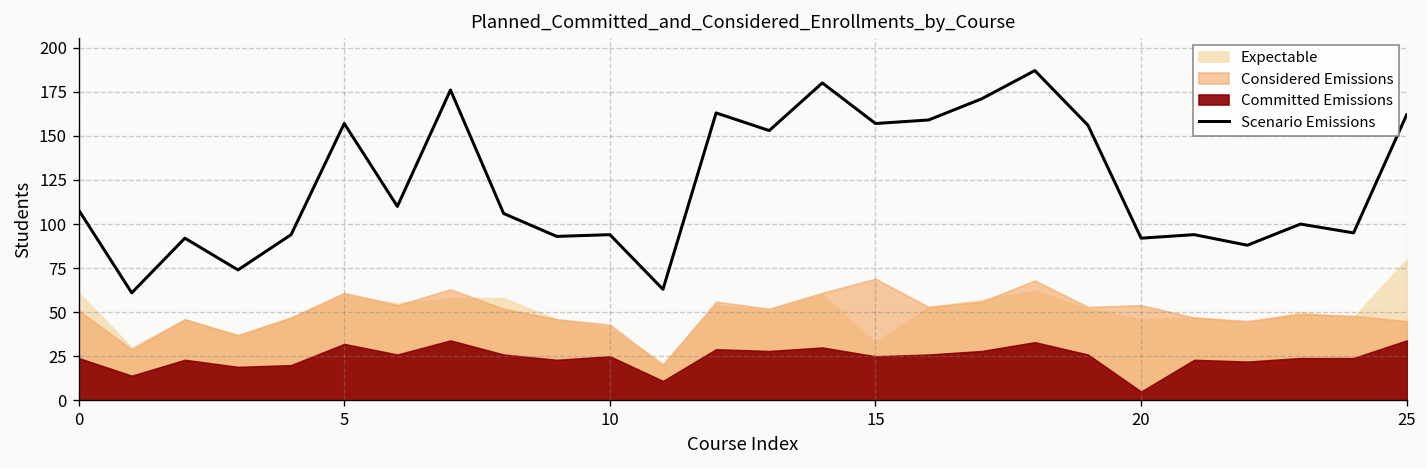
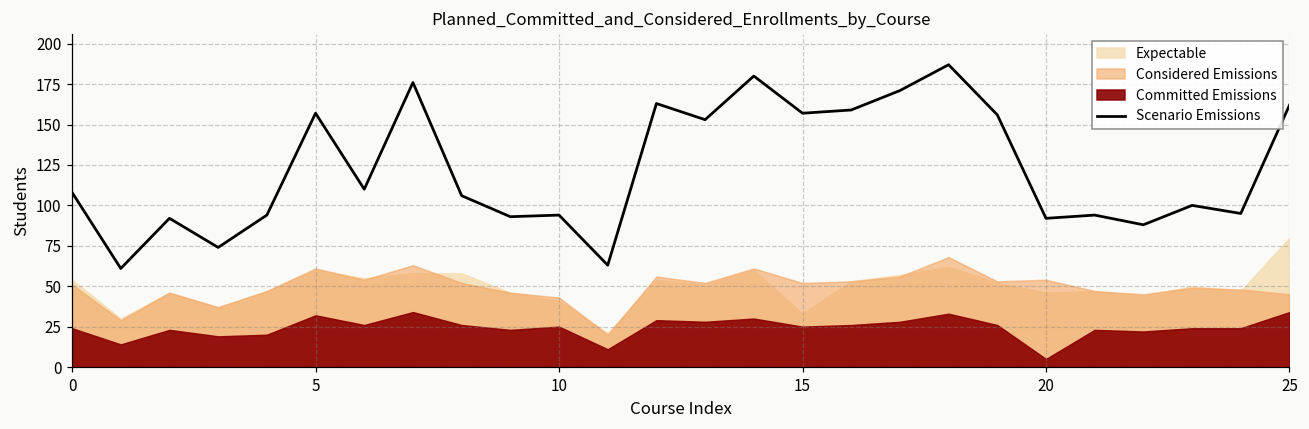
  {
    "Expectable": {
-     "0": 61,
+     "0": 54,
      "10": 41,
      "15": 33,
      "20": 46,
      "25": 80
    },
    "Scenario Emissions": {
      "0": 108,
      "5": 157,
      "10": 94,
      "15": 157,
      "20": 92,
      "25": 162
    },
    "Considered Emissions": {
      "0": 51,
      "10": 43,
-     "15": 69,
+     "15": 52,
      "20": 54,
      "25": 45
    },
    "Committed Emissions": {
      "0": 24,
      "5": 32,
      "10": 25,
      "15": 25,
      "20": 5,
      "25": 34
    }
  }
